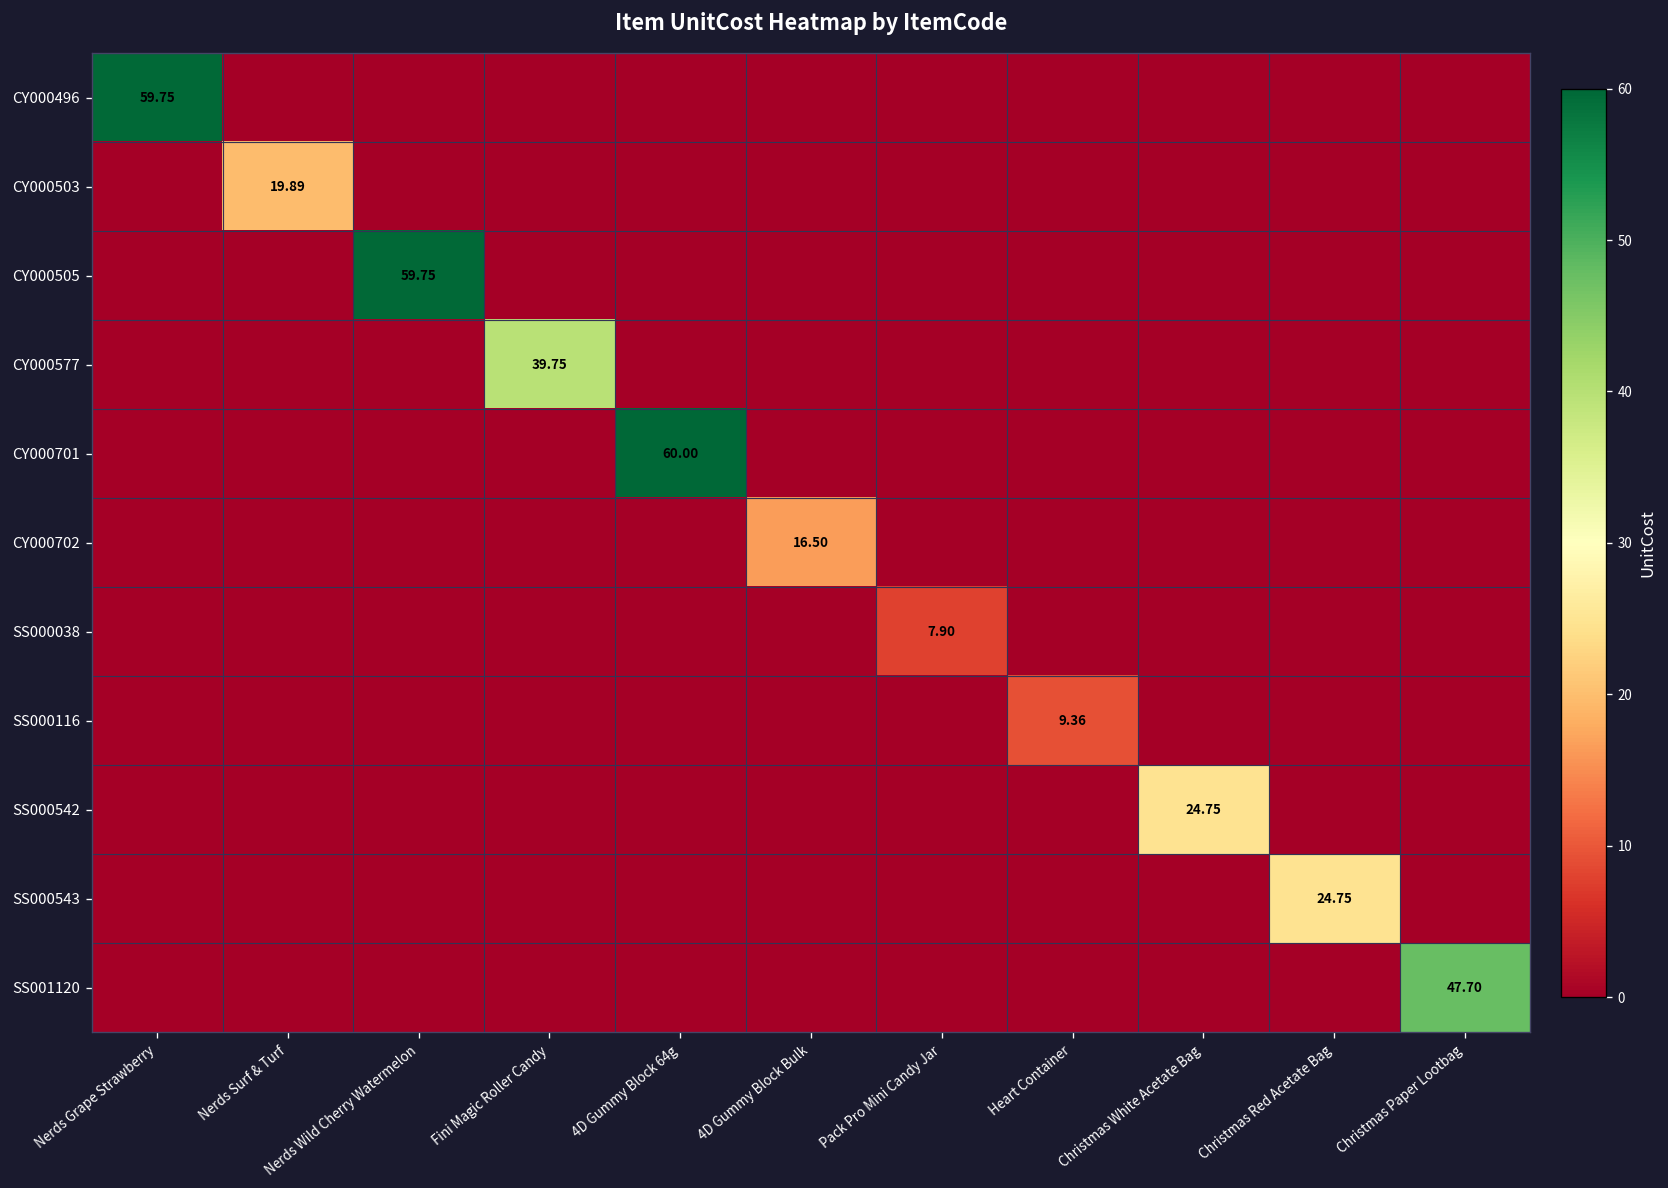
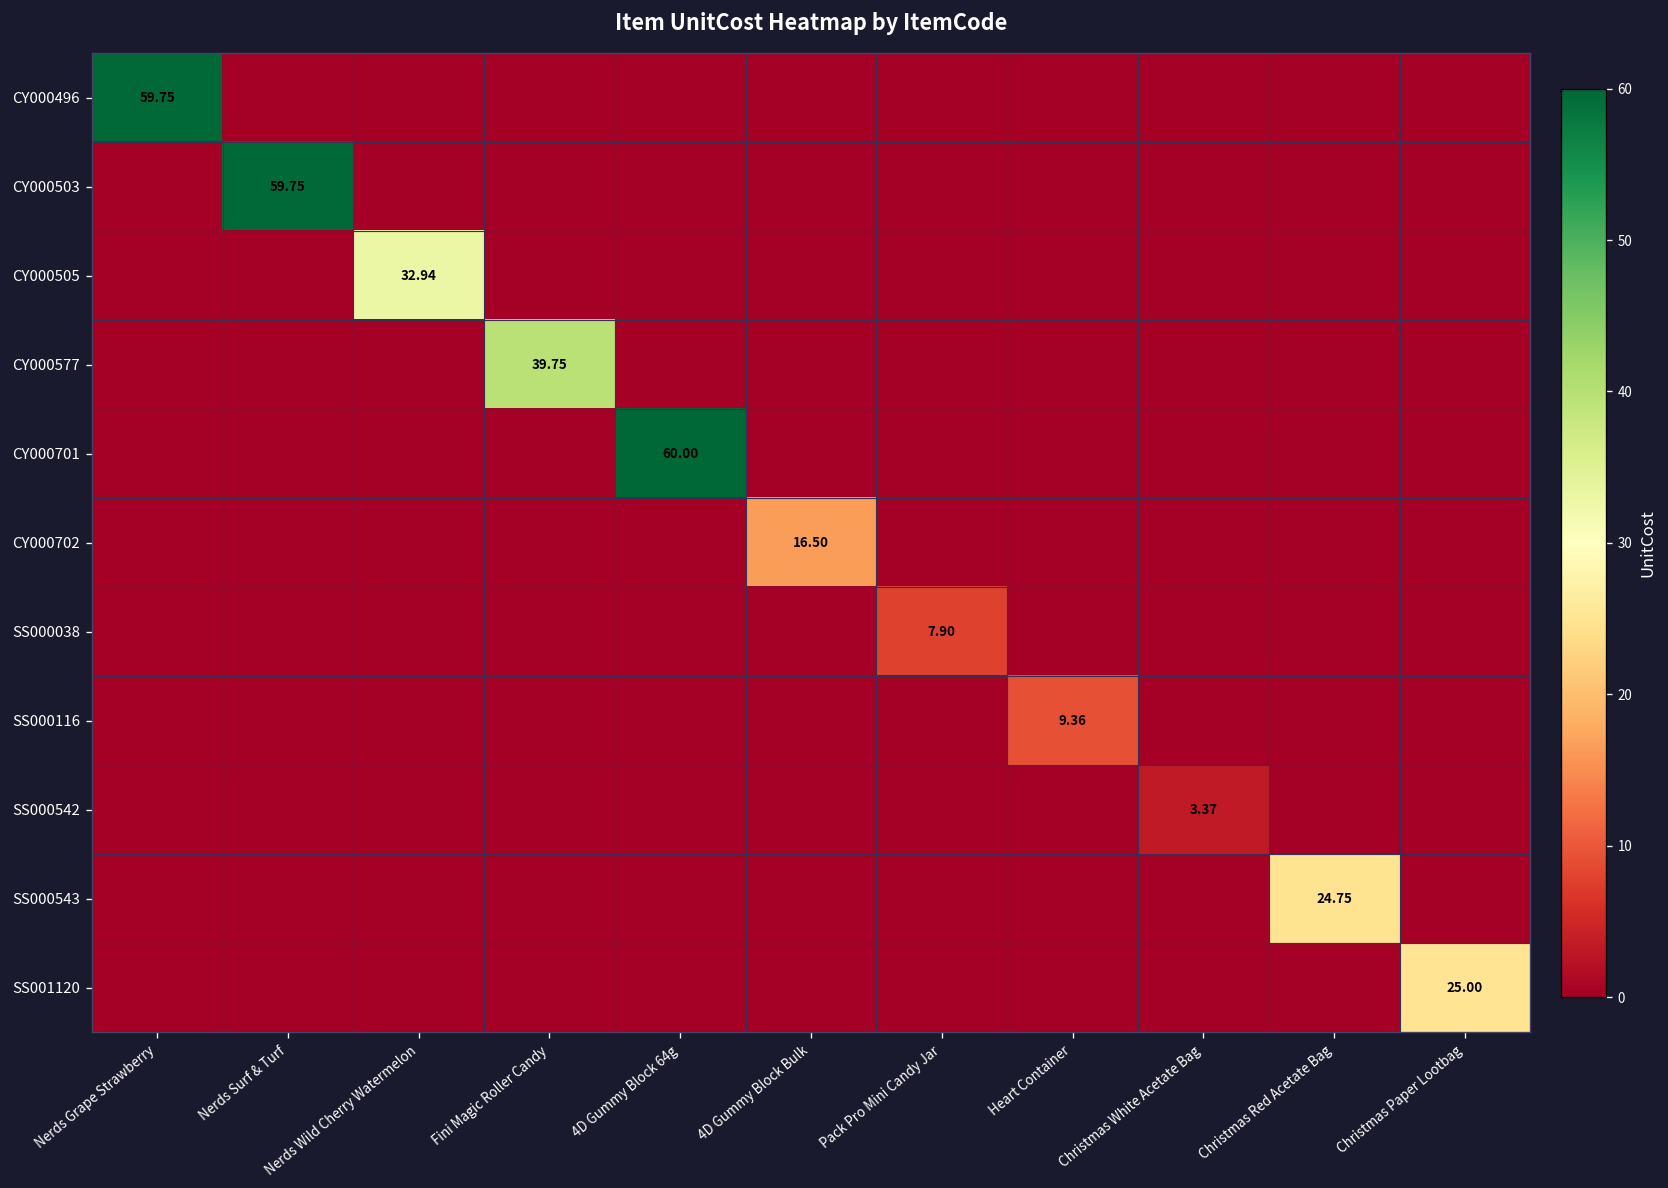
  {
    "CY000496": {
      "Nerds Grape Strawberry": 59.75
    },
    "CY000503": {
-     "Nerds Surf & Turf": 19.89
+     "Nerds Surf & Turf": 59.75
    },
    "CY000505": {
-     "Nerds Wild Cherry Watermelon": 59.75
+     "Nerds Wild Cherry Watermelon": 32.94
    },
    "CY000577": {
      "Fini Magic Roller Candy": 39.75
    },
    "CY000701": {
      "4D Gummy Block 64g": 60.00
    },
    "CY000702": {
      "4D Gummy Block Bulk": 16.50
    },
    "SS000038": {
      "Pack Pro Mini Candy Jar": 7.90
    },
    "SS000116": {
      "Heart Container": 9.36
    },
    "SS000542": {
-     "Christmas White Acetate Bag": 24.75
+     "Christmas White Acetate Bag": 3.37
    },
    "SS000543": {
      "Christmas Red Acetate Bag": 24.75
    },
    "SS001120": {
-     "Christmas Paper Lootbag": 47.70
+     "Christmas Paper Lootbag": 25.00
    }
  }
